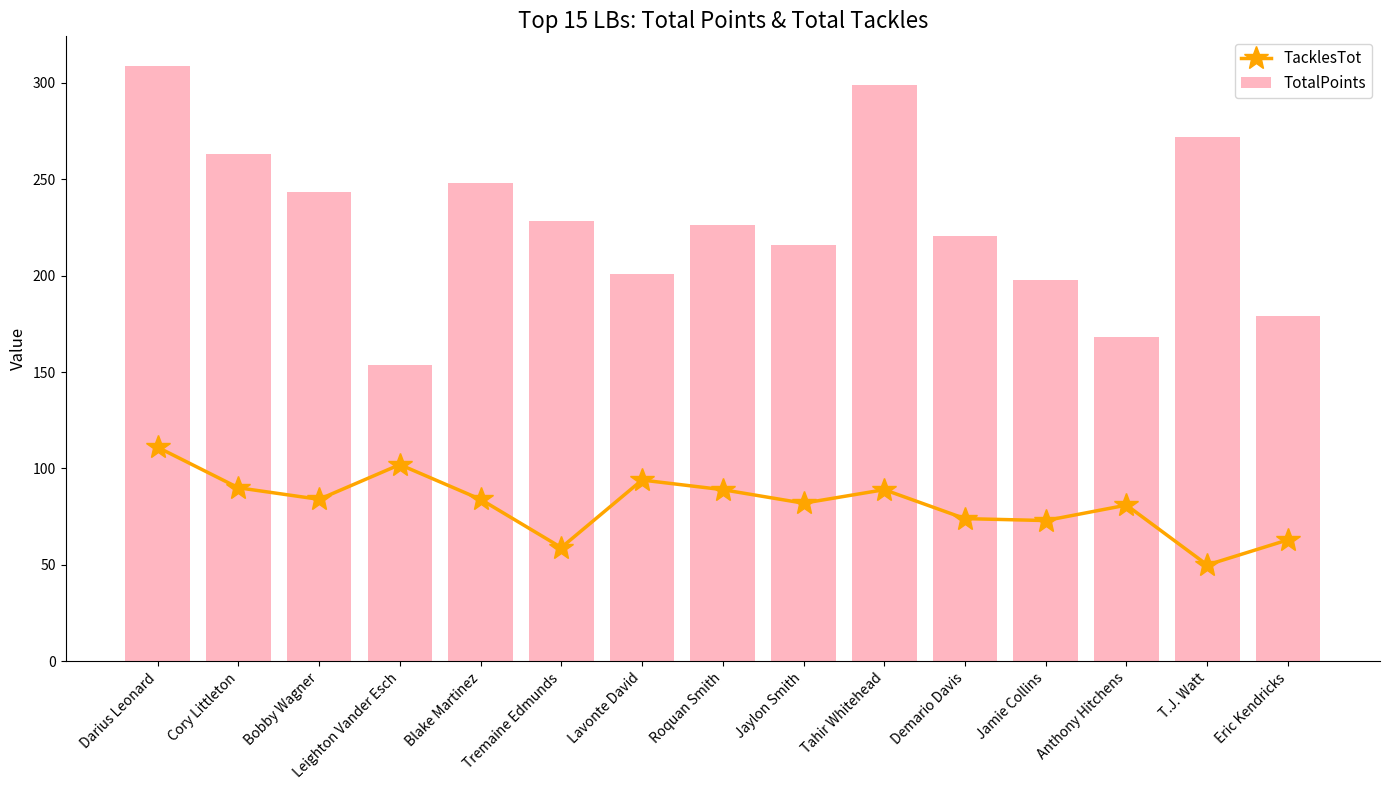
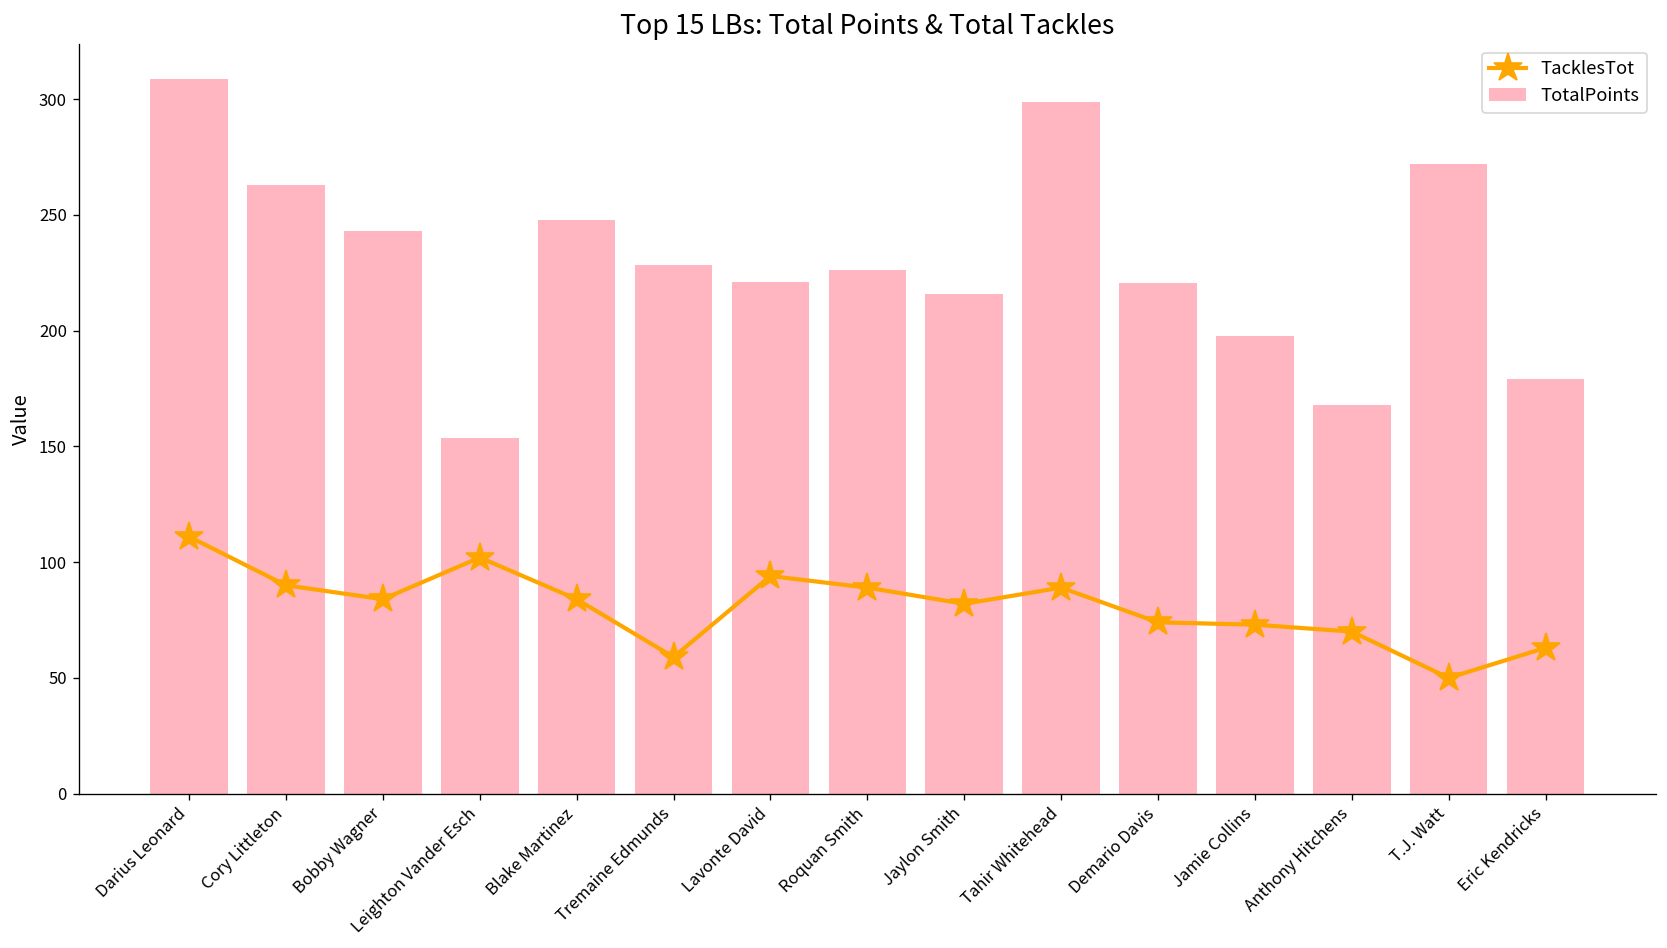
  {
    "TacklesTot": {
      "Darius Leonard": 111,
      "Cory Littleton": 90,
      "Bobby Wagner": 84,
      "Leighton Vander Esch": 102,
      "Blake Martinez": 84,
      "Tremaine Edmunds": 59,
      "Lavonte David": 94,
      "Roquan Smith": 89,
      "Jaylon Smith": 82,
      "Tahir Whitehead": 89,
      "Demario Davis": 74,
      "Jamie Collins": 73,
-     "Anthony Hitchens": 81,
+     "Anthony Hitchens": 70,
      "T.J. Watt": 50,
      "Eric Kendricks": 63
    },
    "TotalPoints": {
      "Darius Leonard": 309,
      "Cory Littleton": 263,
      "Bobby Wagner": 243,
      "Leighton Vander Esch": 154,
      "Blake Martinez": 248,
      "Tremaine Edmunds": 228,
-     "Lavonte David": 201,
+     "Lavonte David": 221,
      "Roquan Smith": 226,
      "Jaylon Smith": 216,
      "Tahir Whitehead": 299,
      "Demario Davis": 220,
      "Jamie Collins": 198,
      "Anthony Hitchens": 168,
      "T.J. Watt": 272,
      "Eric Kendricks": 179
    }
  }
